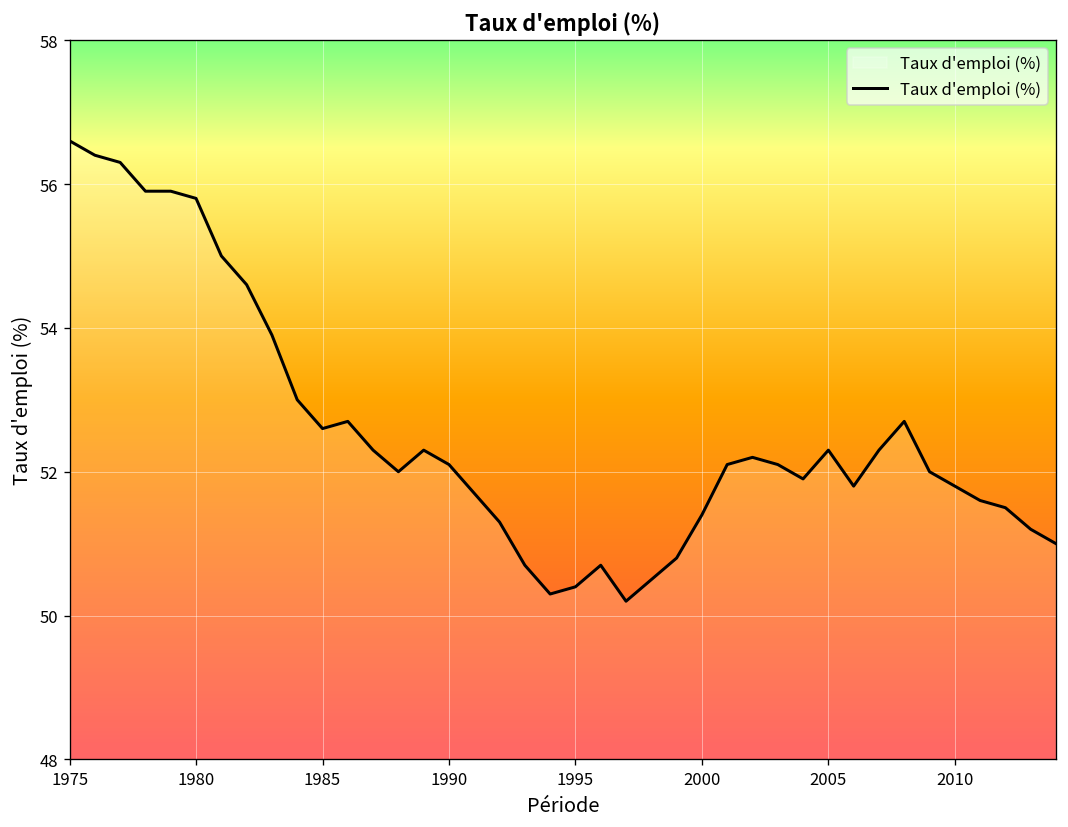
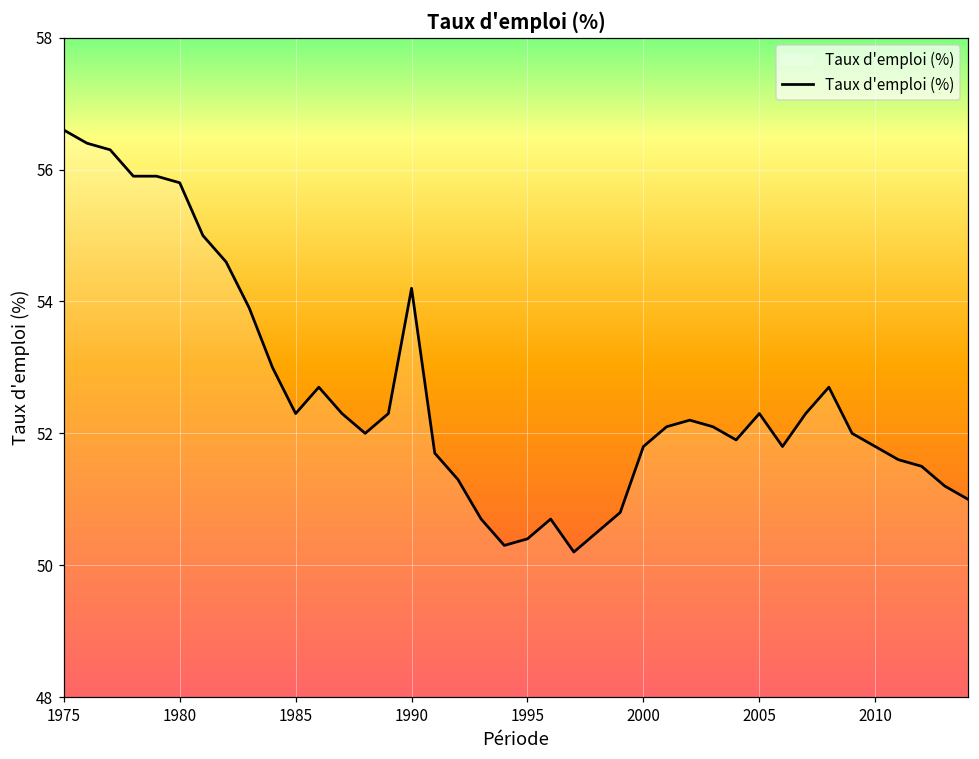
  {
    "1975": 56.6,
    "1980": 55.8,
-   "1985": 52.6,
-   "1990": 52.1,
+   "1985": 52.3,
+   "1990": 54.2,
    "1995": 50.4,
-   "2000": 51.4,
+   "2000": 51.8,
    "2005": 52.3,
    "2010": 51.8
  }
